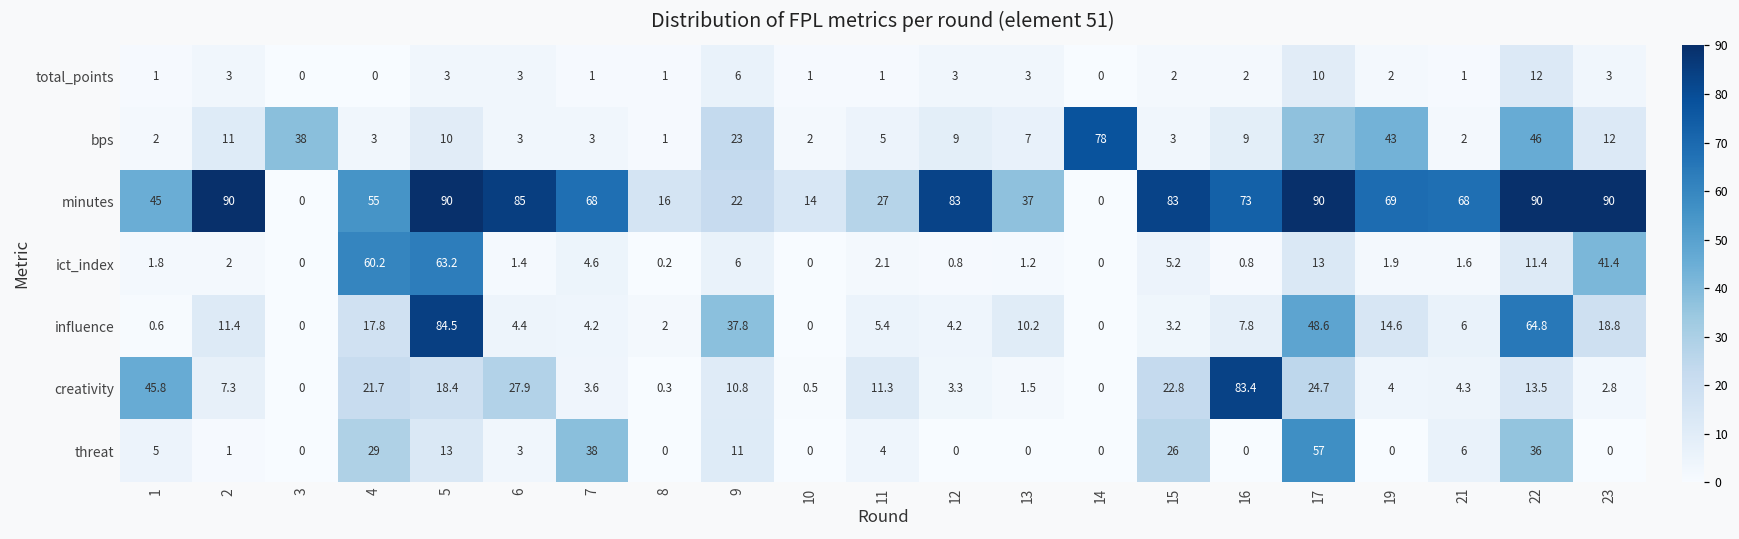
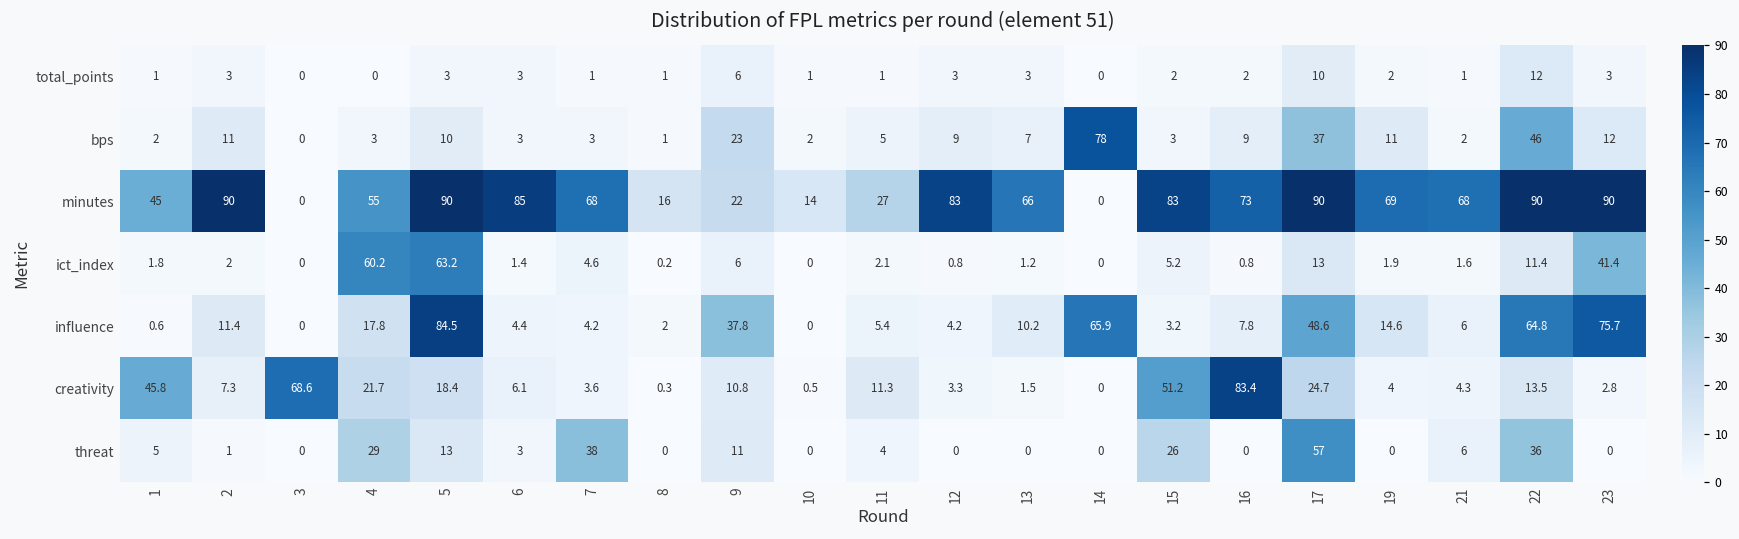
  {
    "total_points": {
      "1": 1,
      "2": 3,
      "3": 0,
      "4": 0,
      "5": 3,
      "6": 3,
      "7": 1,
      "8": 1,
      "9": 6,
      "10": 1,
      "11": 1,
      "12": 3,
      "13": 3,
      "14": 0,
      "15": 2,
      "16": 2,
      "17": 10,
      "19": 2,
      "21": 1,
      "22": 12,
      "23": 3
    },
    "bps": {
      "1": 2,
      "2": 11,
-     "3": 38,
+     "3": 0,
      "4": 3,
      "5": 10,
      "6": 3,
      "7": 3,
      "8": 1,
      "9": 23,
      "10": 2,
      "11": 5,
      "12": 9,
      "13": 7,
      "14": 78,
      "15": 3,
      "16": 9,
      "17": 37,
-     "19": 43,
+     "19": 11,
      "21": 2,
      "22": 46,
      "23": 12
    },
    "minutes": {
      "1": 45,
      "2": 90,
      "3": 0,
      "4": 55,
      "5": 90,
      "6": 85,
      "7": 68,
      "8": 16,
      "9": 22,
      "10": 14,
      "11": 27,
      "12": 83,
-     "13": 37,
+     "13": 66,
      "14": 0,
      "15": 83,
      "16": 73,
      "17": 90,
      "19": 69,
      "21": 68,
      "22": 90,
      "23": 90
    },
    "ict_index": {
      "1": 1.8,
      "2": 2,
      "3": 0,
      "4": 60.2,
      "5": 63.2,
      "6": 1.4,
      "7": 4.6,
      "8": 0.2,
      "9": 6,
      "10": 0,
      "11": 2.1,
      "12": 0.8,
      "13": 1.2,
      "14": 0,
      "15": 5.2,
      "16": 0.8,
      "17": 13,
      "19": 1.9,
      "21": 1.6,
      "22": 11.4,
      "23": 41.4
    },
    "influence": {
      "1": 0.6,
      "2": 11.4,
      "3": 0,
      "4": 17.8,
      "5": 84.5,
      "6": 4.4,
      "7": 4.2,
      "8": 2,
      "9": 37.8,
      "10": 0,
      "11": 5.4,
      "12": 4.2,
      "13": 10.2,
-     "14": 0,
+     "14": 65.9,
      "15": 3.2,
      "16": 7.8,
      "17": 48.6,
      "19": 14.6,
      "21": 6,
      "22": 64.8,
-     "23": 18.8
+     "23": 75.7
    },
    "creativity": {
      "1": 45.8,
      "2": 7.3,
-     "3": 0,
+     "3": 68.6,
      "4": 21.7,
      "5": 18.4,
-     "6": 27.9,
+     "6": 6.1,
      "7": 3.6,
      "8": 0.3,
      "9": 10.8,
      "10": 0.5,
      "11": 11.3,
      "12": 3.3,
      "13": 1.5,
      "14": 0,
-     "15": 22.8,
+     "15": 51.2,
      "16": 83.4,
      "17": 24.7,
      "19": 4,
      "21": 4.3,
      "22": 13.5,
      "23": 2.8
    },
    "threat": {
      "1": 5,
      "2": 1,
      "3": 0,
      "4": 29,
      "5": 13,
      "6": 3,
      "7": 38,
      "8": 0,
      "9": 11,
      "10": 0,
      "11": 4,
      "12": 0,
      "13": 0,
      "14": 0,
      "15": 26,
      "16": 0,
      "17": 57,
      "19": 0,
      "21": 6,
      "22": 36,
      "23": 0
    }
  }
